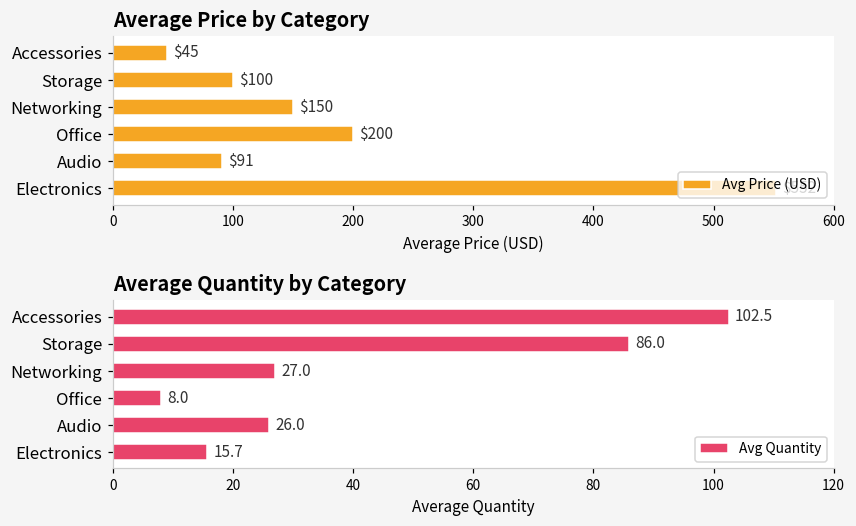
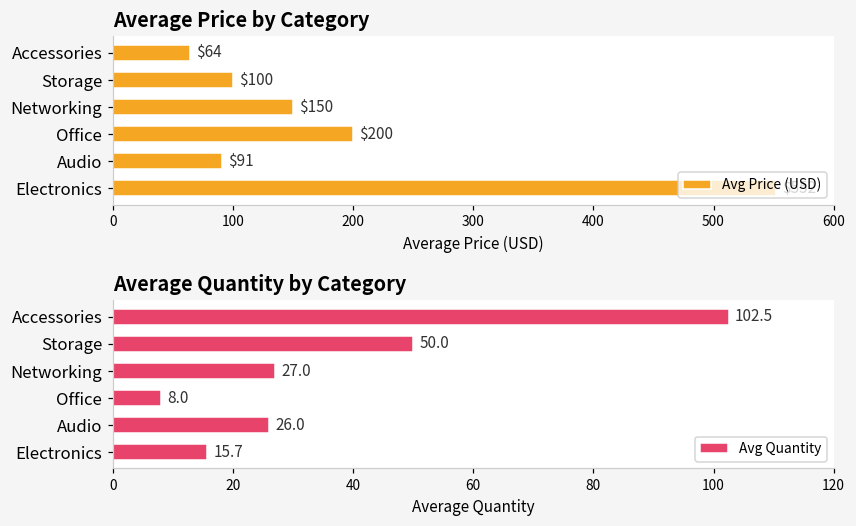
  {
    "Average Price by Category": {
-     "Accessories": "$45",
+     "Accessories": "$64",
      "Storage": "$100",
      "Networking": "$150",
      "Office": "$200",
      "Audio": "$91"
    },
    "Average Quantity by Category": {
      "Accessories": "102.5",
-     "Storage": "86.0",
+     "Storage": "50.0",
      "Networking": "27.0",
      "Office": "8.0",
      "Audio": "26.0",
      "Electronics": "15.7"
    }
  }
